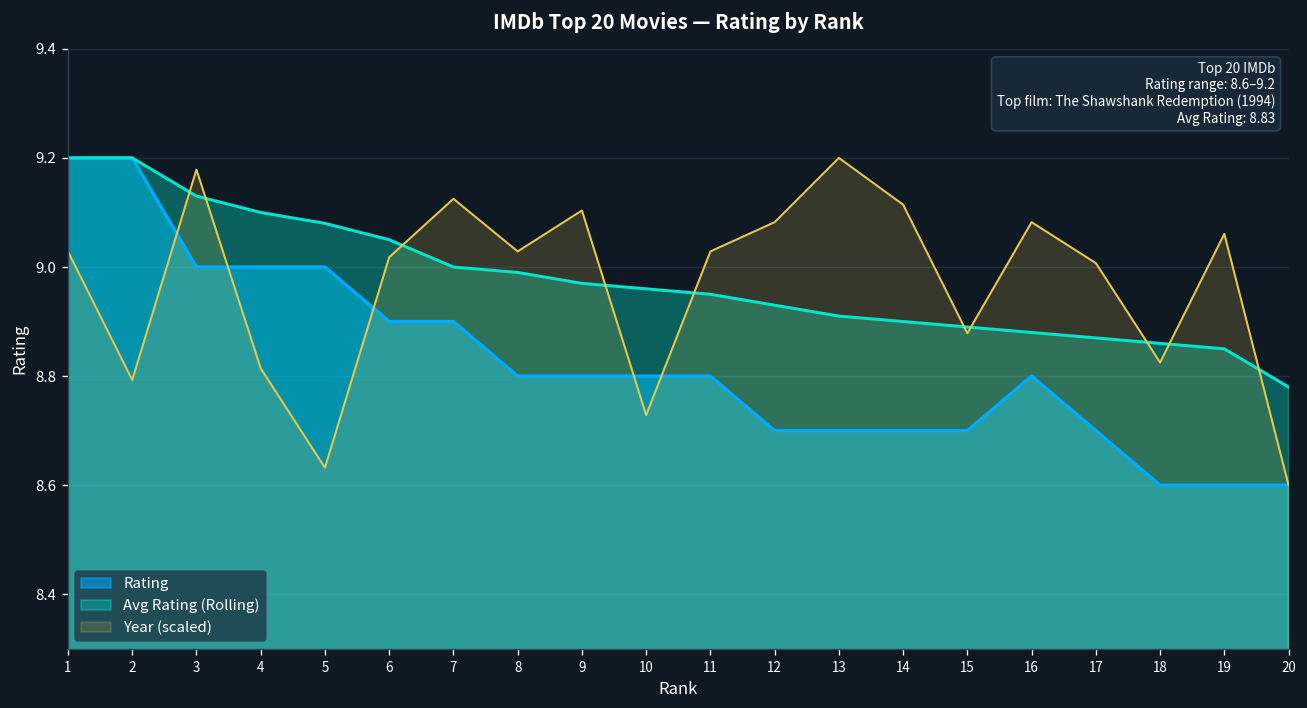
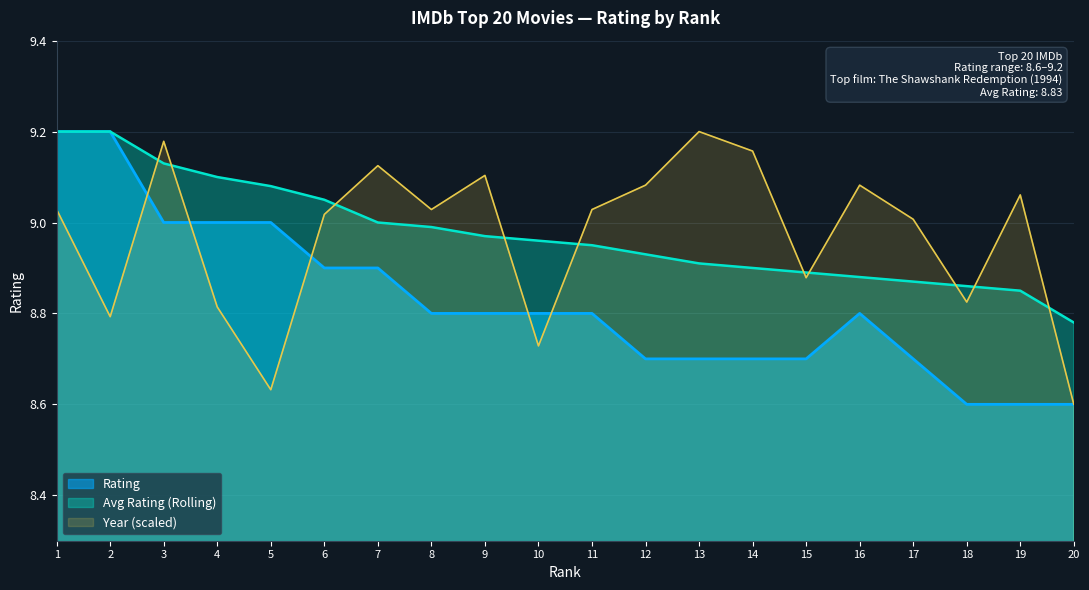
  {
    "Rating": {
      "3": 9.00,
      "4": 9.00,
      "5": 9.00,
      "6": 8.90,
      "7": 8.90,
      "8": 8.80,
      "9": 8.80,
      "10": 8.80,
      "11": 8.80,
      "12": 8.70,
      "13": 8.70,
      "14": 8.70,
      "15": 8.70,
      "16": 8.80,
      "17": 8.70,
      "18": 8.60,
      "19": 8.60
    },
    "Avg Rating (Rolling)": {
      "3": 9.13,
      "4": 9.10,
      "5": 9.08,
      "6": 9.05,
      "7": 9.00,
      "8": 8.99,
      "9": 8.97,
      "10": 8.96,
      "11": 8.95,
      "12": 8.93,
      "13": 8.91,
      "14": 8.90,
      "15": 8.89,
      "16": 8.88,
      "17": 8.87,
      "18": 8.86,
      "19": 8.85,
      "20": 8.78
    },
    "Year (scaled)": {
      "1": 9.03,
      "2": 8.79,
      "3": 9.18,
      "4": 8.81,
      "5": 8.63,
      "6": 9.02,
      "7": 9.13,
      "8": 9.03,
      "9": 9.10,
      "10": 8.73,
      "11": 9.03,
      "12": 9.08,
      "13": 9.20,
-     "14": 9.11,
+     "14": 9.16,
      "15": 8.88,
      "16": 9.08,
      "17": 9.01,
      "18": 8.83,
      "19": 9.06
    }
  }
